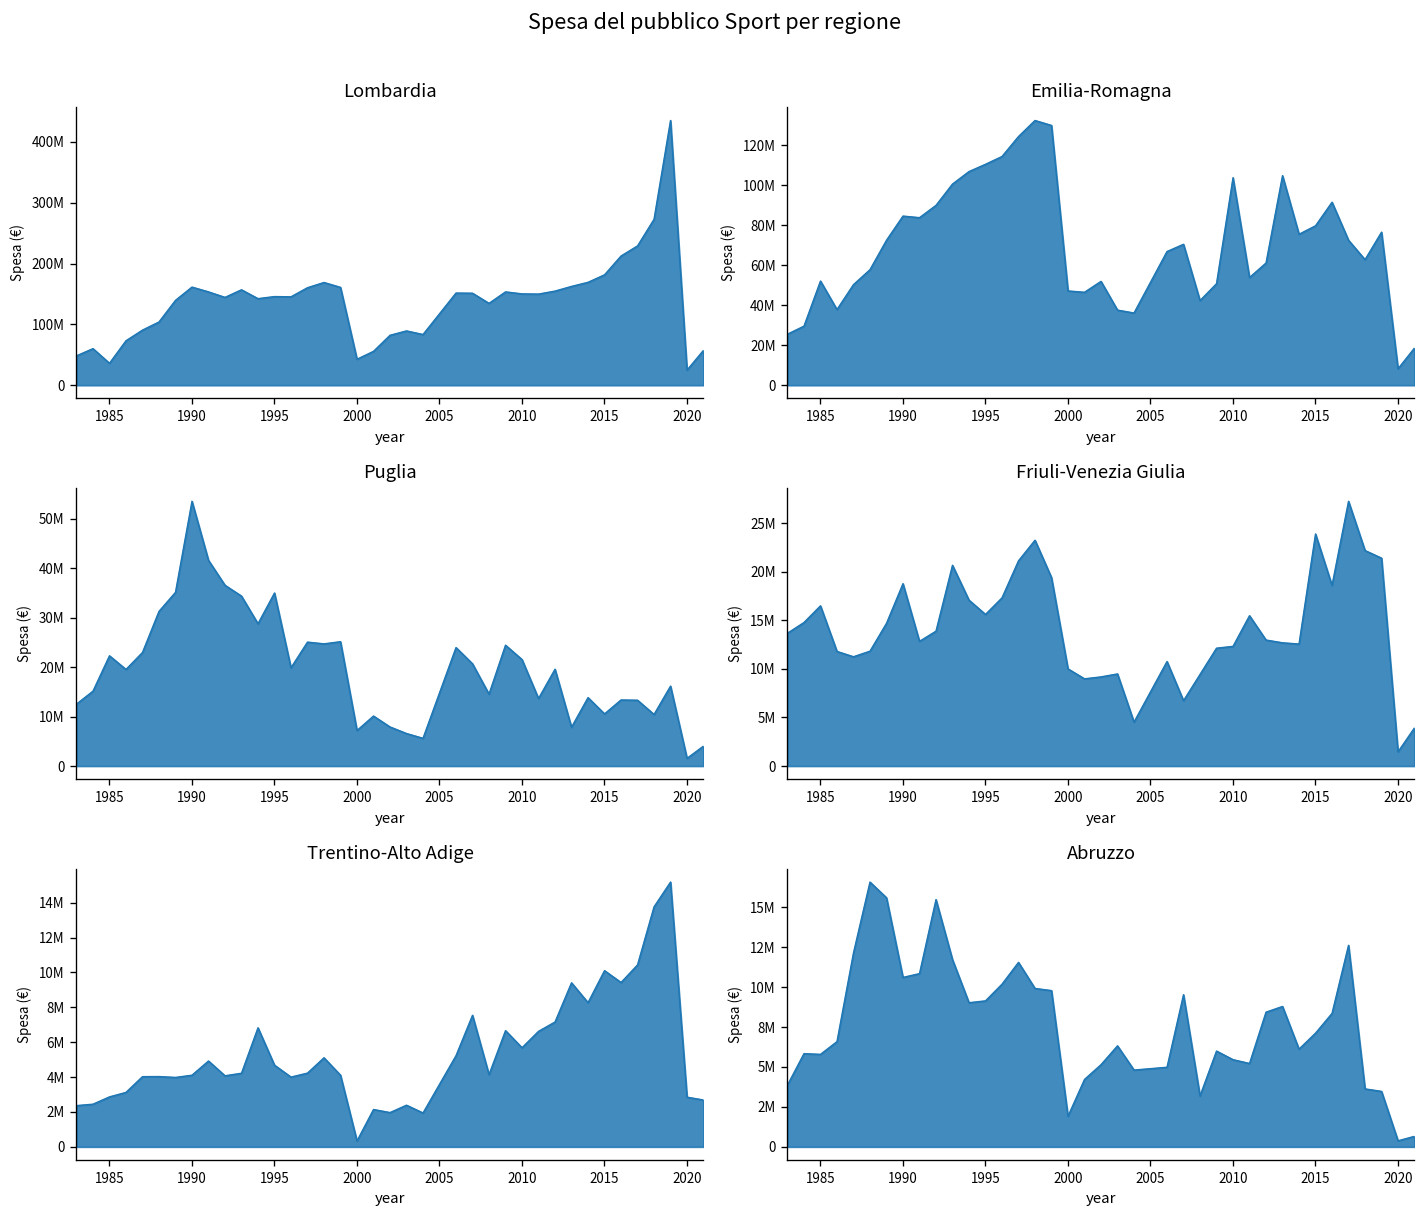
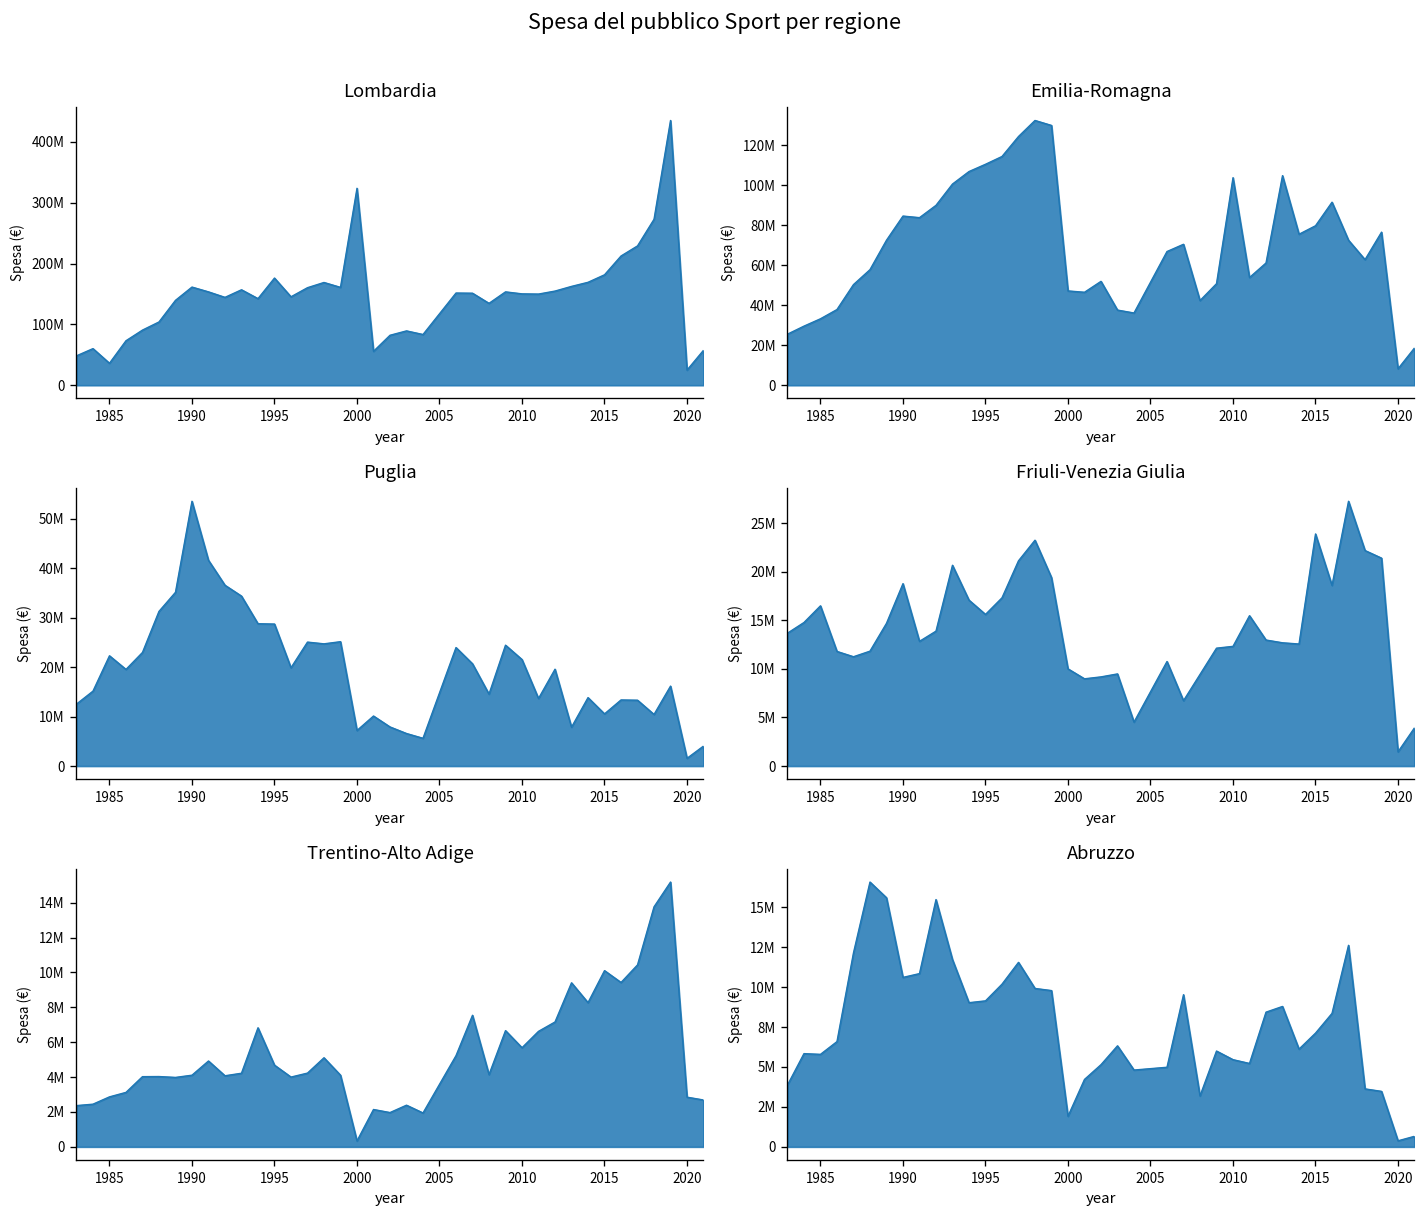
  {
    "Lombardia": {
      "1985": 40000000,
      "1990": 160000000,
-     "1995": 150000000,
-     "2000": 40000000,
+     "1995": 180000000,
+     "2000": 320000000,
      "2010": 150000000,
      "2015": 180000000,
      "2020": 20000000
    },
    "Emilia-Romagna": {
-     "1985": 52000000,
+     "1985": 33000000,
      "1990": 85000000,
      "1995": 110000000,
      "2000": 47000000,
      "2010": 104000000,
      "2015": 80000000,
      "2020": 8000000
    },
    "Puglia": {
      "1985": 22000000,
      "1990": 54000000,
-     "1995": 35000000,
+     "1995": 29000000,
      "2000": 7000000,
      "2010": 22000000,
      "2015": 11000000,
      "2020": 2000000
    },
    "Friuli-Venezia Giulia": {
      "1985": 16000000,
      "1990": 19000000,
      "1995": 16000000,
      "2000": 10000000,
      "2010": 12000000,
      "2015": 24000000,
      "2020": 1000000
    },
    "Trentino-Alto Adige": {
      "1985": 2900000,
      "1990": 4100000,
      "1995": 4700000,
      "2000": 300000,
      "2010": 5700000,
      "2015": 10100000,
      "2020": 2800000
    }
  }
